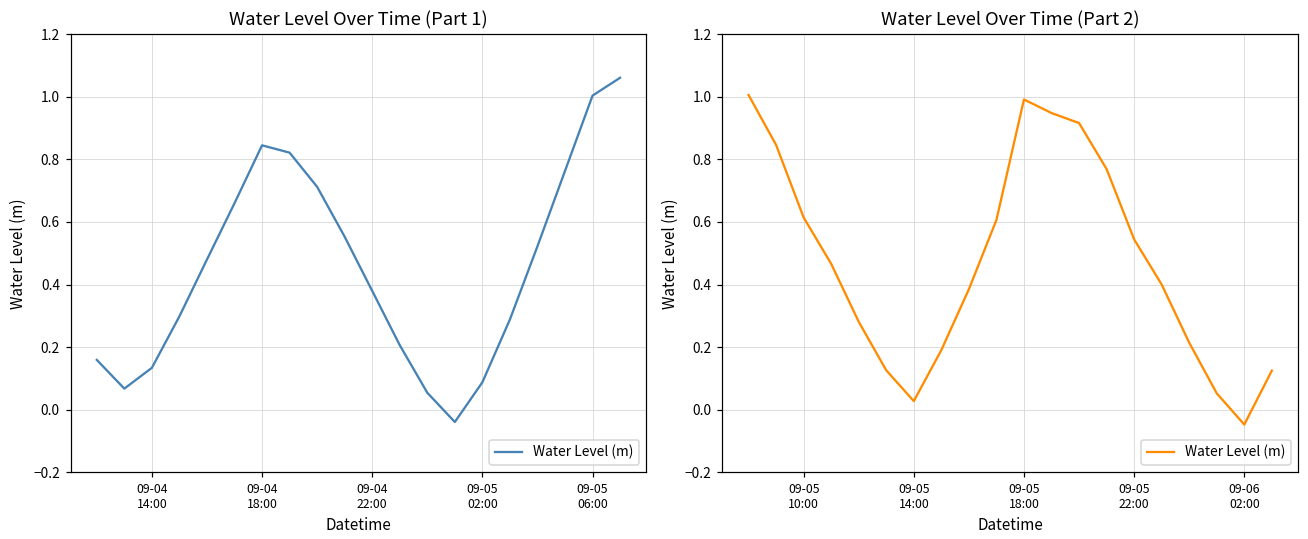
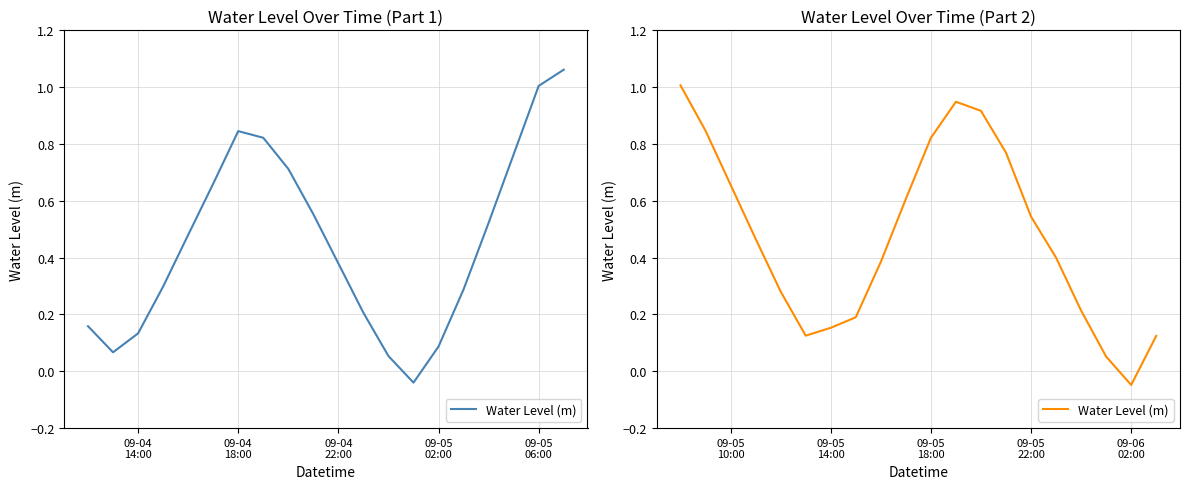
  {
    "Water Level Over Time (Part 1)": {
      "09-04 14:00": 0.13,
      "09-04 18:00": 0.85,
      "09-04 22:00": 0.38,
      "09-05 02:00": 0.09,
      "09-05 06:00": 1.00
    },
    "Water Level Over Time (Part 2)": {
-     "09-05 10:00": 0.61,
-     "09-05 14:00": 0.03,
-     "09-05 18:00": 0.99,
+     "09-05 10:00": 0.66,
+     "09-05 14:00": 0.15,
+     "09-05 18:00": 0.82,
      "09-05 22:00": 0.54,
      "09-06 02:00": -0.05
    }
  }
